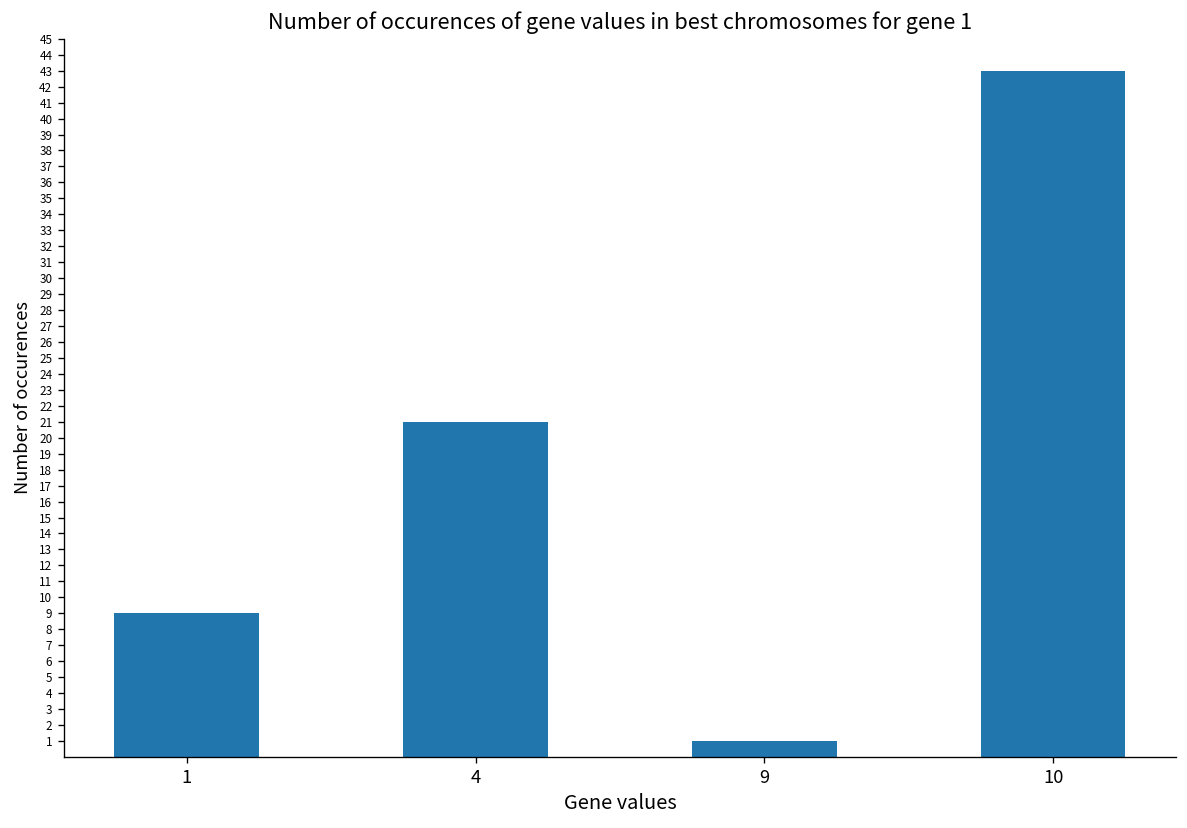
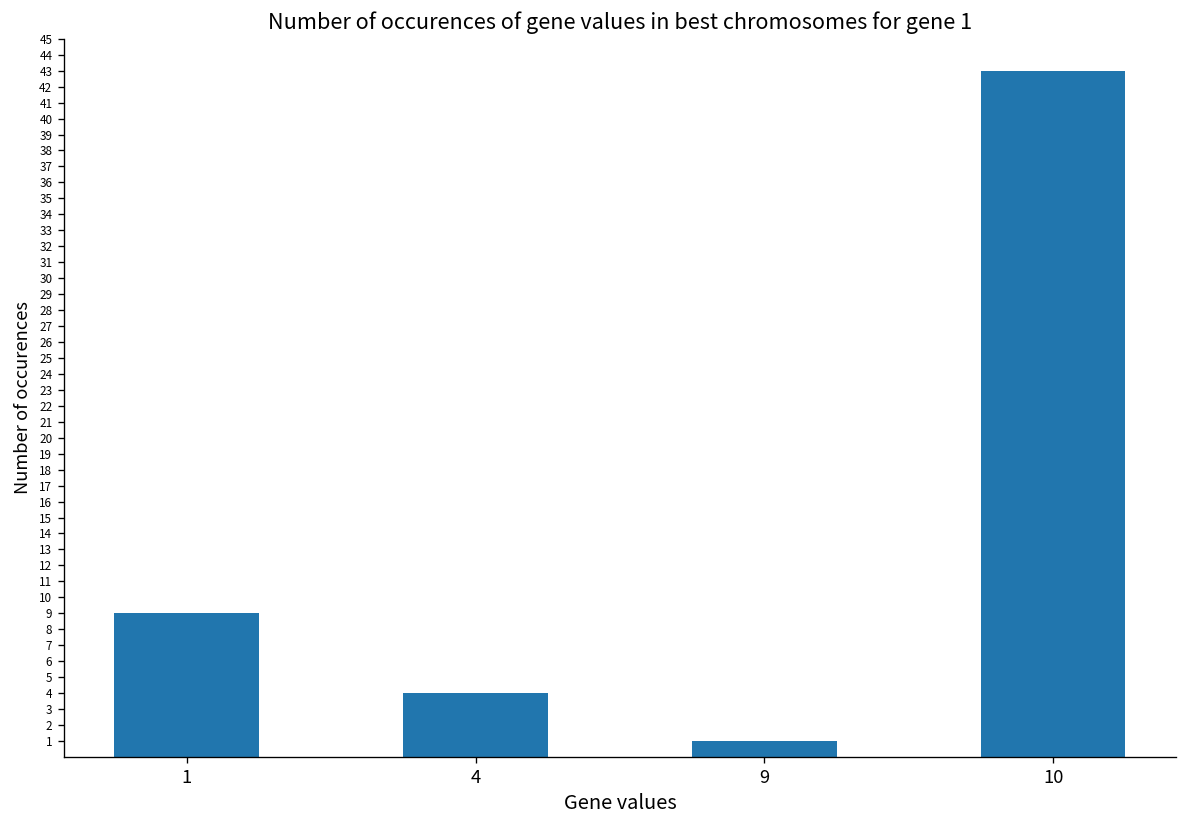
  {
    "1": 9,
-   "4": 21,
+   "4": 4,
    "9": 1,
    "10": 43
  }
